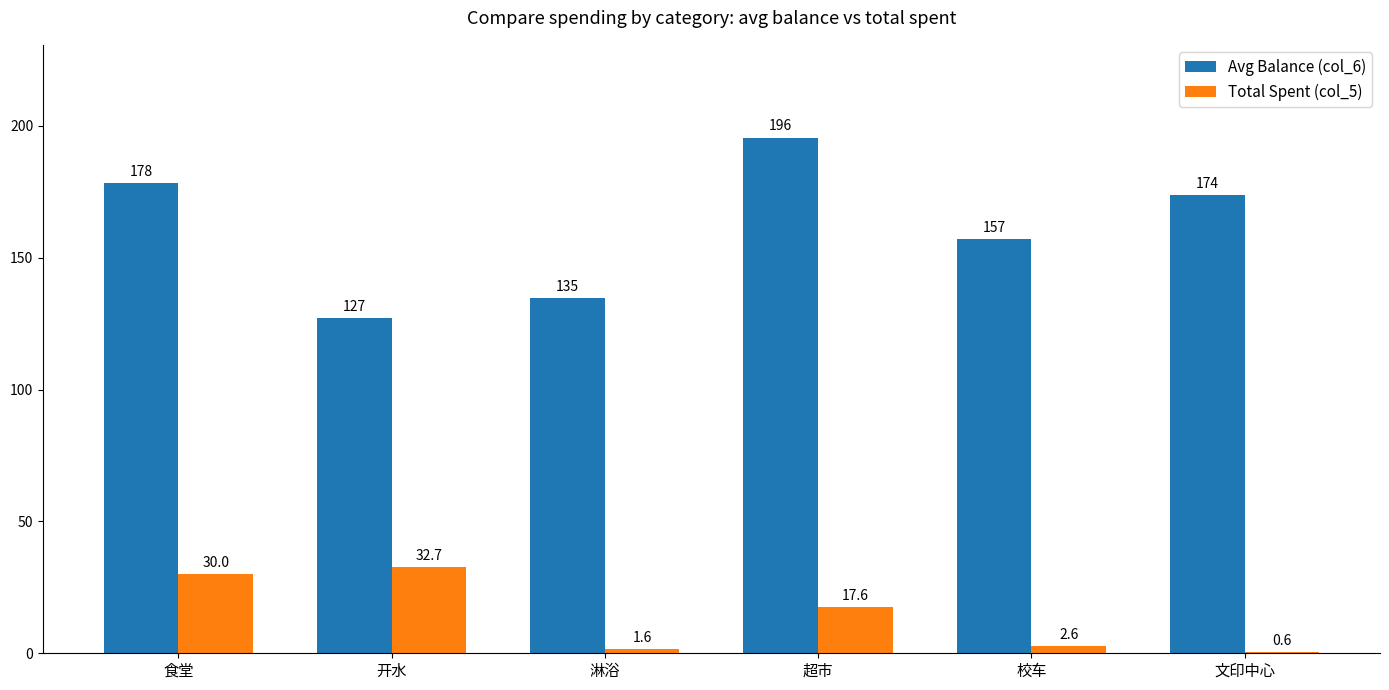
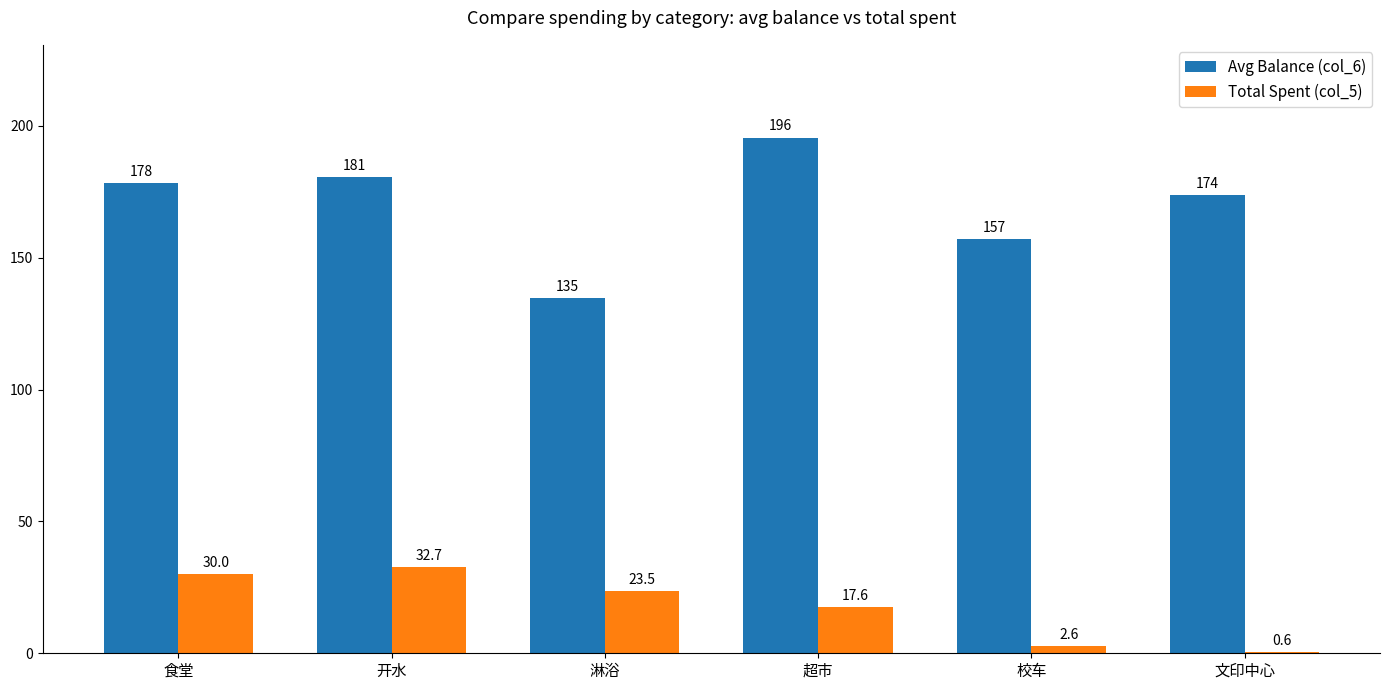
  {
    "Avg Balance (col_6)": {
      "食堂": 178,
-     "开水": 127,
+     "开水": 181,
      "淋浴": 135,
      "超市": 196,
      "校车": 157,
      "文印中心": 174
    },
    "Total Spent (col_5)": {
      "食堂": 30.0,
      "开水": 32.7,
-     "淋浴": 1.6,
+     "淋浴": 23.5,
      "超市": 17.6,
      "校车": 2.6,
      "文印中心": 0.6
    }
  }
